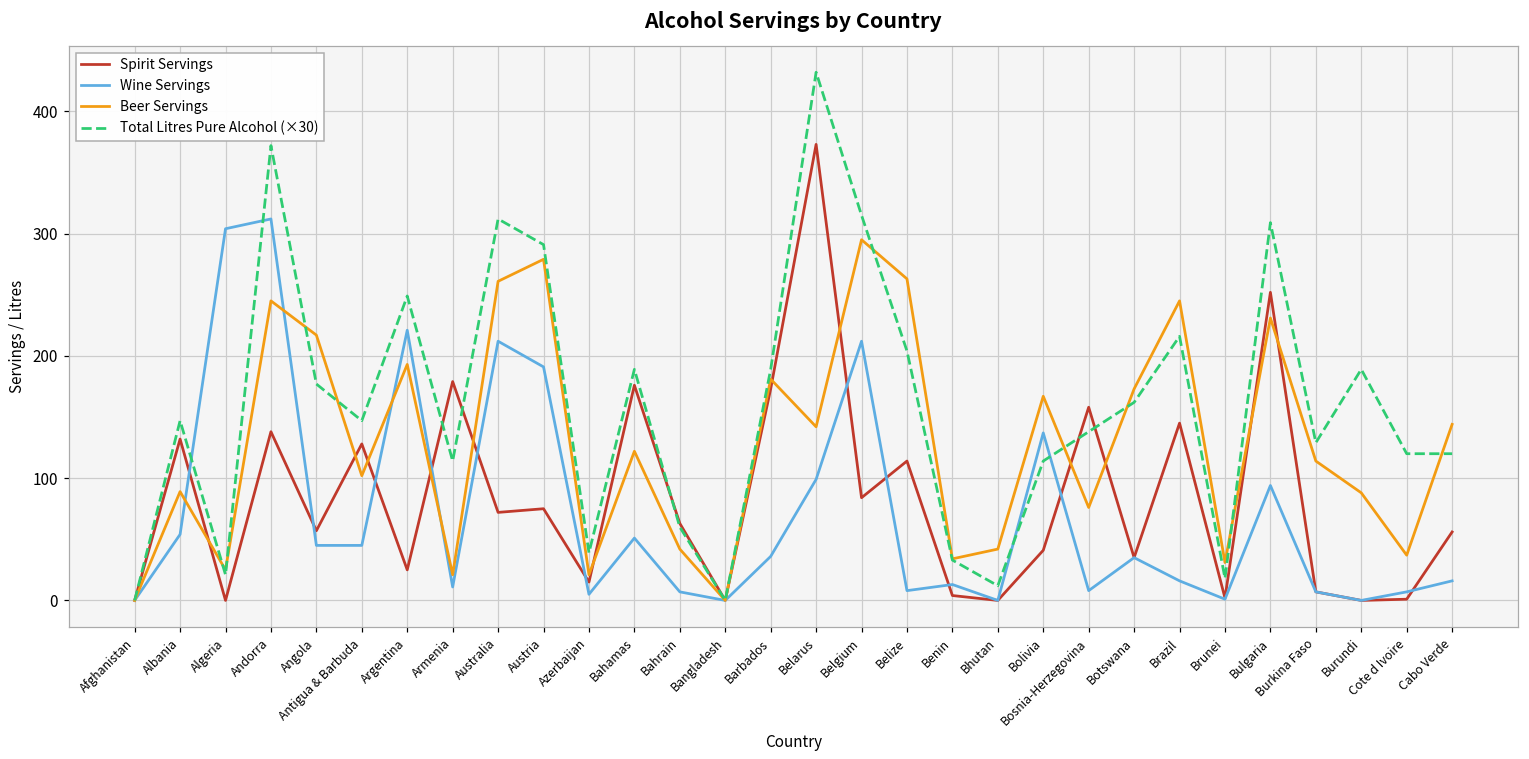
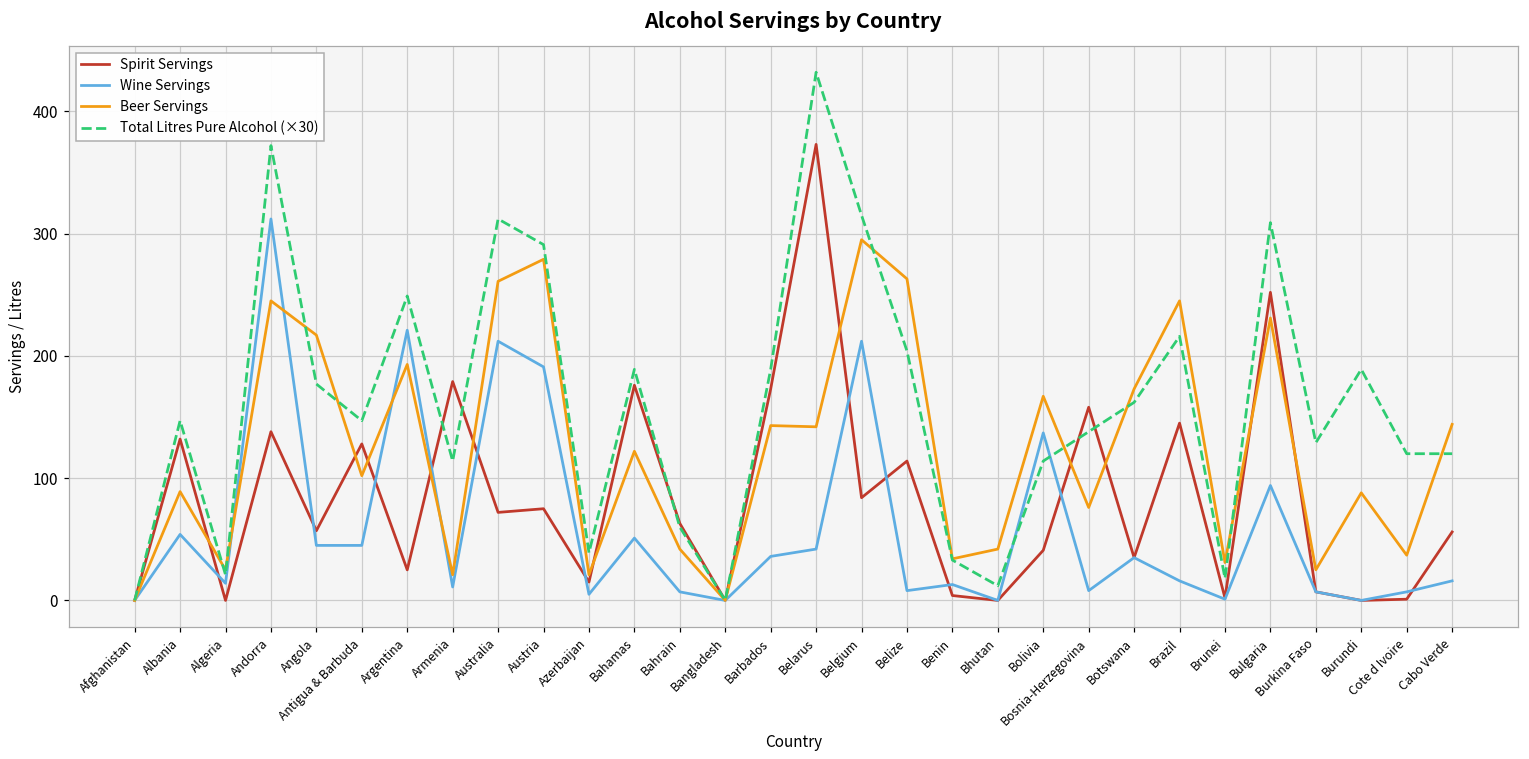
  {
    "Spirit Servings": {
      "Albania": 132,
      "Algeria": 0,
      "Andorra": 138,
      "Angola": 57,
      "Antigua & Barbuda": 128,
      "Argentina": 25,
      "Armenia": 179,
      "Australia": 72,
      "Austria": 75,
      "Azerbaijan": 15,
      "Bahamas": 176,
      "Bahrain": 63,
      "Barbados": 173,
      "Belarus": 373,
      "Belgium": 84,
      "Belize": 114,
      "Benin": 4,
      "Bolivia": 41,
      "Bosnia-Herzegovina": 158,
      "Brazil": 145,
      "Bulgaria": 252,
      "Cote d Ivoire": 1,
      "Cabo Verde": 56
    },
    "Wine Servings": {
      "Albania": 54,
-     "Algeria": 304,
+     "Algeria": 14,
      "Andorra": 312,
      "Angola": 45,
      "Antigua & Barbuda": 45,
      "Argentina": 221,
      "Armenia": 11,
      "Australia": 212,
      "Austria": 191,
      "Azerbaijan": 5,
      "Bahamas": 51,
      "Bahrain": 7,
      "Barbados": 36,
-     "Belarus": 99,
+     "Belarus": 42,
      "Belgium": 212,
      "Belize": 8,
      "Benin": 13,
      "Bolivia": 137,
      "Bosnia-Herzegovina": 8,
      "Brazil": 16,
      "Bulgaria": 94,
      "Cote d Ivoire": 7,
      "Cabo Verde": 16
    },
    "Beer Servings": {
      "Albania": 89,
      "Algeria": 25,
      "Andorra": 245,
      "Angola": 217,
      "Antigua & Barbuda": 102,
      "Argentina": 193,
      "Armenia": 21,
      "Australia": 261,
      "Austria": 279,
      "Azerbaijan": 21,
      "Bahamas": 122,
      "Bahrain": 42,
-     "Barbados": 181,
+     "Barbados": 143,
      "Belarus": 142,
      "Belgium": 295,
      "Belize": 263,
      "Bhutan": 42,
      "Bolivia": 167,
      "Bosnia-Herzegovina": 76,
      "Botswana": 173,
      "Brazil": 245,
      "Brunei": 31,
      "Bulgaria": 231,
-     "Burkina Faso": 114,
+     "Burkina Faso": 25,
      "Burundi": 88,
      "Cote d Ivoire": 37,
      "Cabo Verde": 144
    },
    "Total Litres Pure Alcohol (×30)": {
      "Albania": 147,
      "Algeria": 21,
      "Andorra": 372,
      "Angola": 177,
      "Antigua & Barbuda": 147,
      "Argentina": 249,
      "Armenia": 114,
      "Australia": 312,
      "Austria": 291,
      "Azerbaijan": 39,
      "Bahamas": 189,
      "Bahrain": 60,
      "Barbados": 189,
      "Belarus": 432,
      "Belgium": 315,
      "Belize": 204,
      "Bhutan": 12,
      "Bolivia": 114,
      "Bosnia-Herzegovina": 138,
      "Botswana": 162,
      "Brazil": 216,
      "Brunei": 18,
      "Bulgaria": 309,
      "Burkina Faso": 129,
      "Burundi": 189,
      "Cote d Ivoire": 120,
      "Cabo Verde": 120
    }
  }
